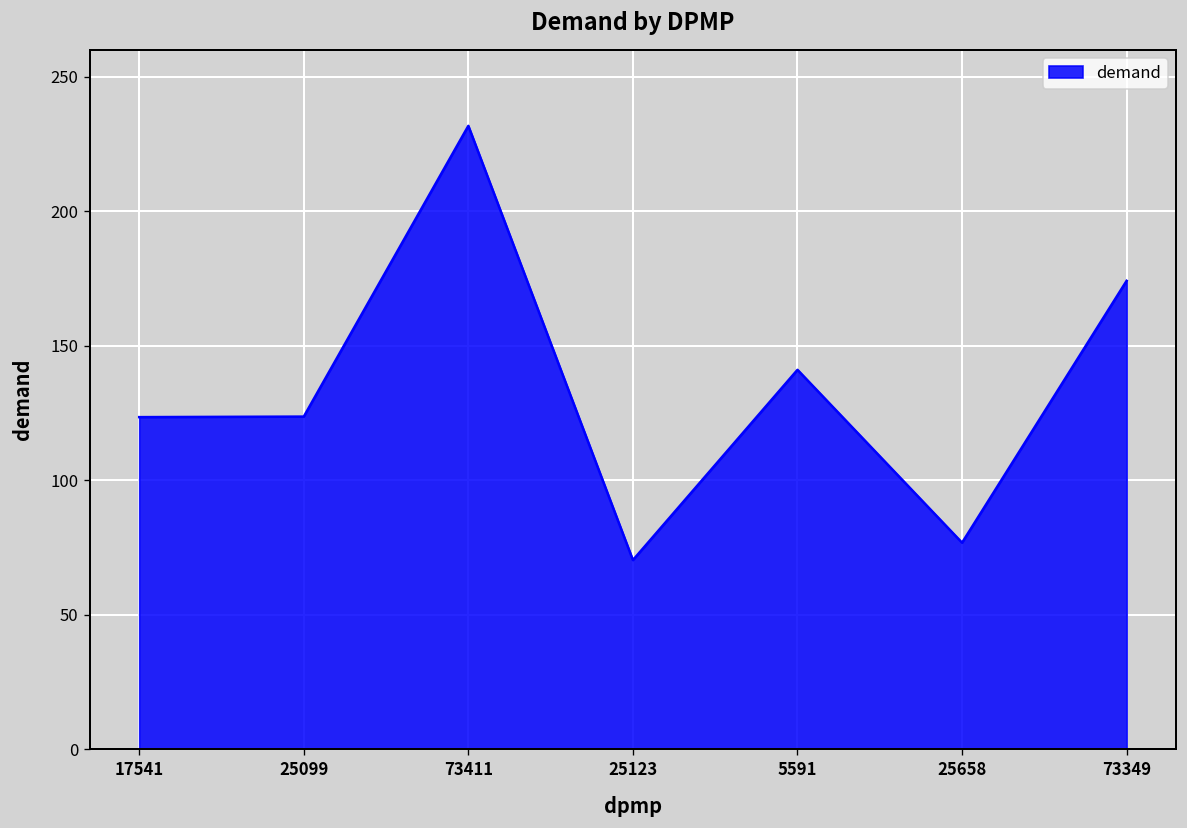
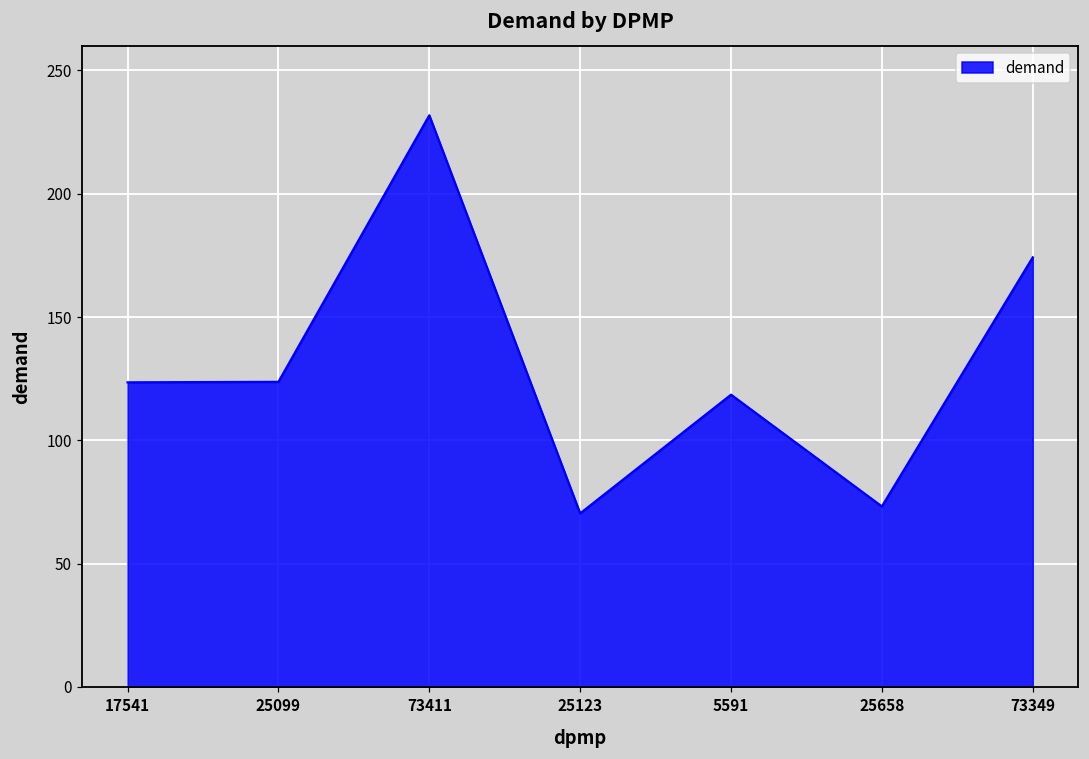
  {
    "17541": 123,
    "25099": 124,
    "73411": 232,
    "25123": 70,
-   "5591": 141,
-   "25658": 77,
+   "5591": 118,
+   "25658": 73,
    "73349": 174
  }
